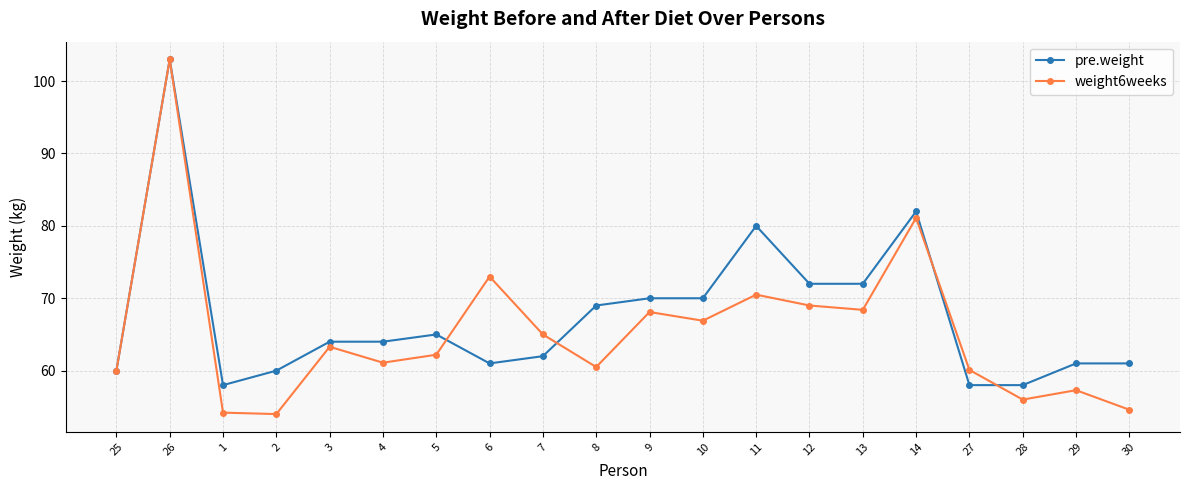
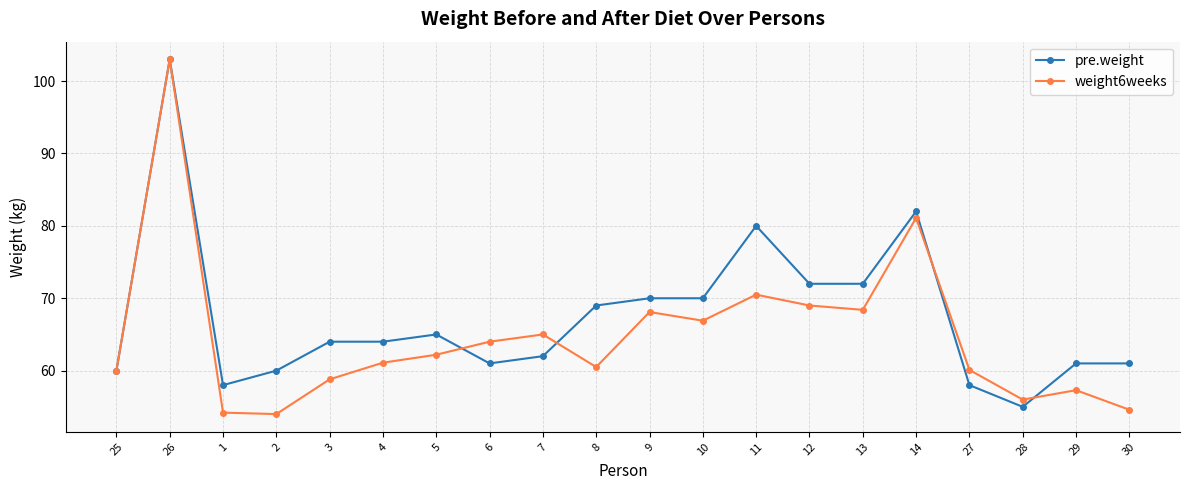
  {
    "pre.weight": {
      "1": 58,
      "2": 60,
      "3": 64,
      "4": 64,
      "5": 65,
      "6": 61,
      "7": 62,
      "8": 69,
      "9": 70,
      "10": 70,
      "11": 80,
      "12": 72,
      "13": 72,
      "14": 82,
      "27": 58,
-     "28": 58,
+     "28": 55,
      "29": 61,
      "30": 61
    },
    "weight6weeks": {
      "1": 54,
      "2": 54,
-     "3": 63,
+     "3": 59,
      "4": 61,
      "5": 62,
-     "6": 73,
+     "6": 64,
      "7": 65,
      "8": 61,
      "9": 68,
      "10": 67,
      "11": 71,
      "12": 69,
      "13": 68,
      "14": 81,
      "27": 60,
      "28": 56,
      "29": 57,
      "30": 55
    }
  }
